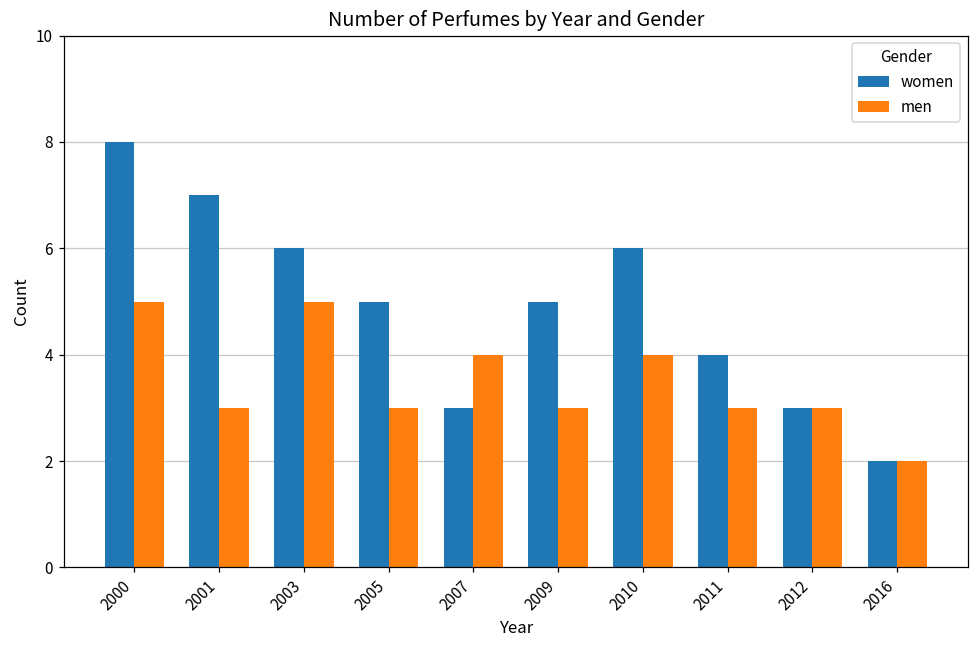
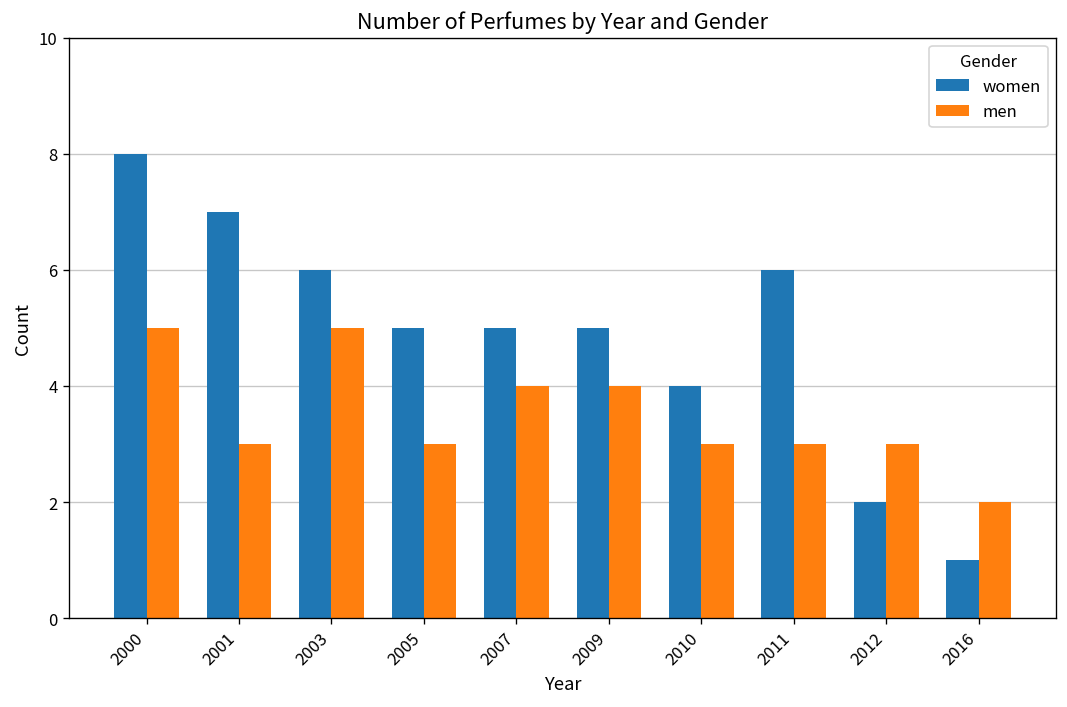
  {
    "women": {
      "2000": 8,
      "2001": 7,
      "2003": 6,
      "2005": 5,
-     "2007": 3,
+     "2007": 5,
      "2009": 5,
-     "2010": 6,
-     "2011": 4,
-     "2012": 3,
-     "2016": 2
+     "2010": 4,
+     "2011": 6,
+     "2012": 2,
+     "2016": 1
    },
    "men": {
      "2000": 5,
      "2001": 3,
      "2003": 5,
      "2005": 3,
      "2007": 4,
-     "2009": 3,
-     "2010": 4,
+     "2009": 4,
+     "2010": 3,
      "2011": 3,
      "2012": 3,
      "2016": 2
    }
  }
